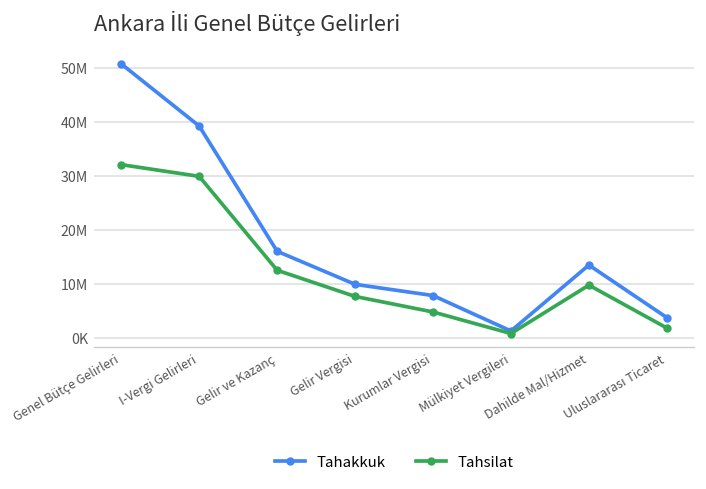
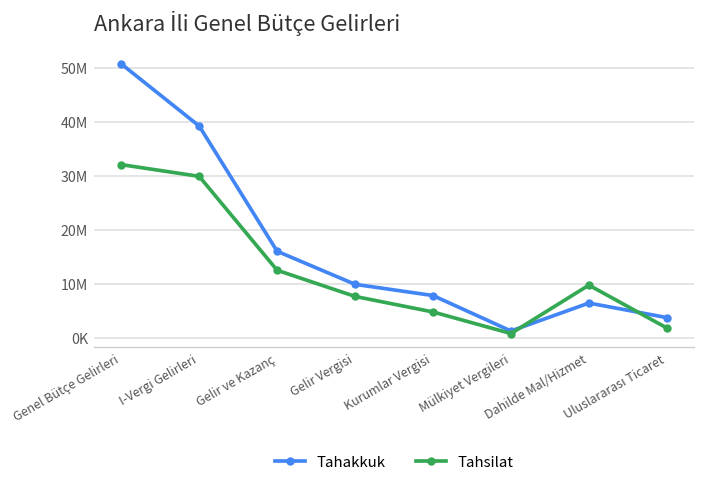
  {
    "Tahakkuk": {
      "Genel Bütçe Gelirleri": 51000000,
      "I-Vergi Gelirleri": 39000000,
      "Gelir ve Kazanç": 16000000,
      "Gelir Vergisi": 10000000,
      "Kurumlar Vergisi": 8000000,
-     "Dahilde Mal/Hizmet": 14000000,
+     "Dahilde Mal/Hizmet": 6000000,
      "Uluslararası Ticaret": 4000000
    },
    "Tahsilat": {
      "Genel Bütçe Gelirleri": 32000000,
      "I-Vergi Gelirleri": 30000000,
      "Gelir ve Kazanç": 13000000,
      "Gelir Vergisi": 8000000,
      "Kurumlar Vergisi": 5000000,
      "Dahilde Mal/Hizmet": 10000000,
      "Uluslararası Ticaret": 2000000
    }
  }
